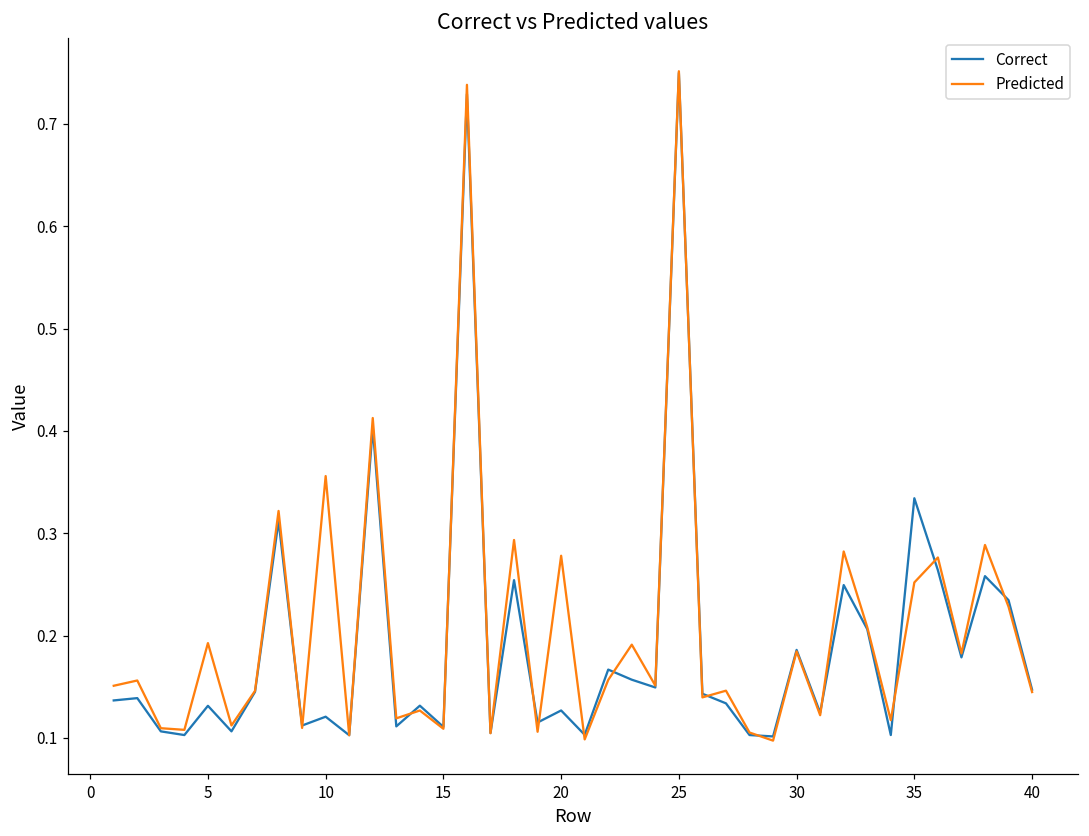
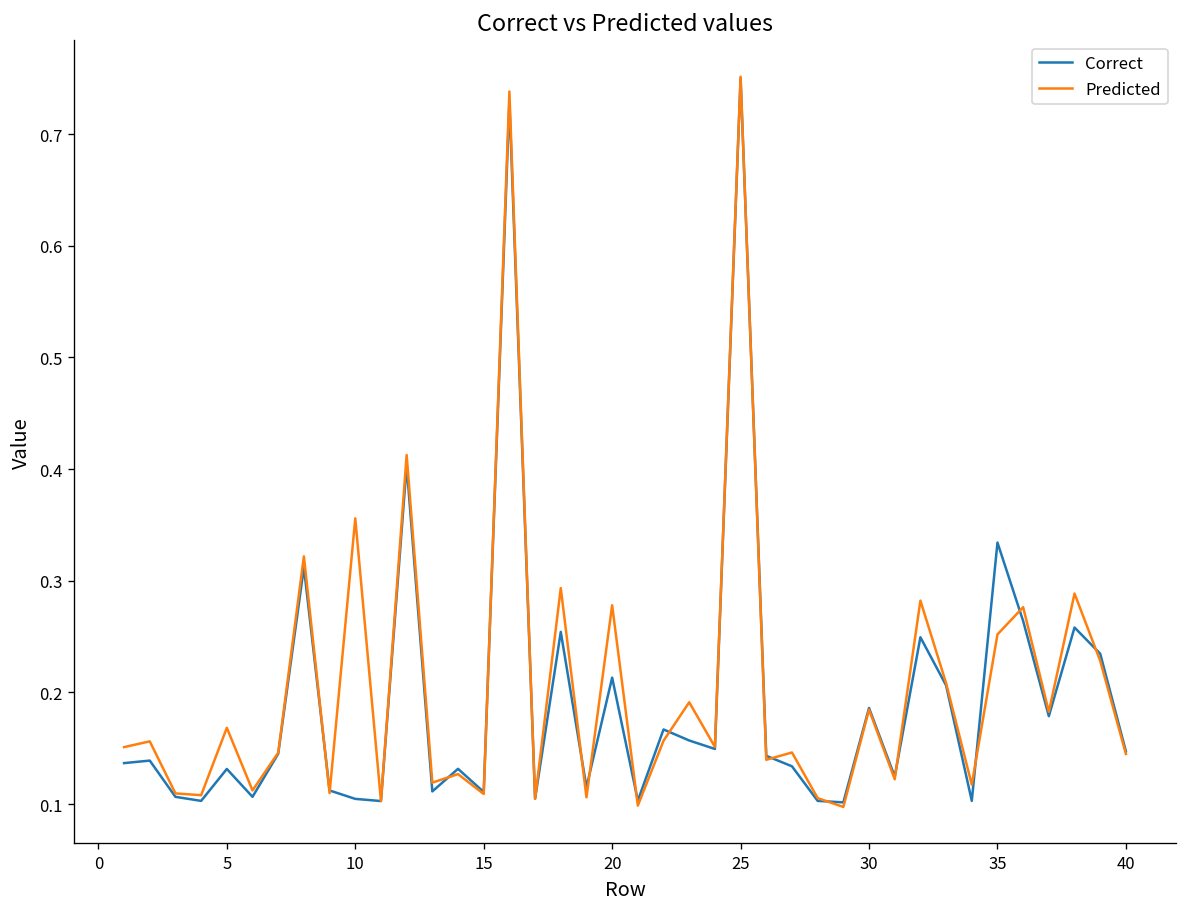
  {
    "Correct": {
      "5": 0.13,
-     "10": 0.12,
-     "20": 0.13,
+     "10": 0.10,
+     "20": 0.21,
      "35": 0.33
    },
    "Predicted": {
-     "5": 0.19,
+     "5": 0.17,
      "10": 0.36,
      "20": 0.28,
      "35": 0.25
    }
  }
